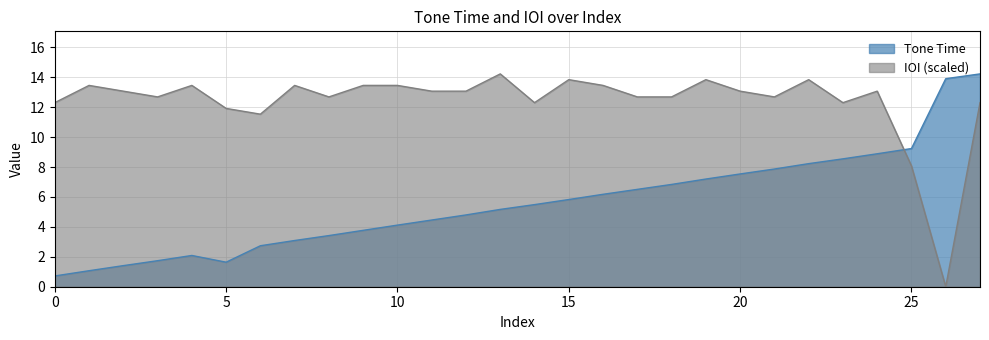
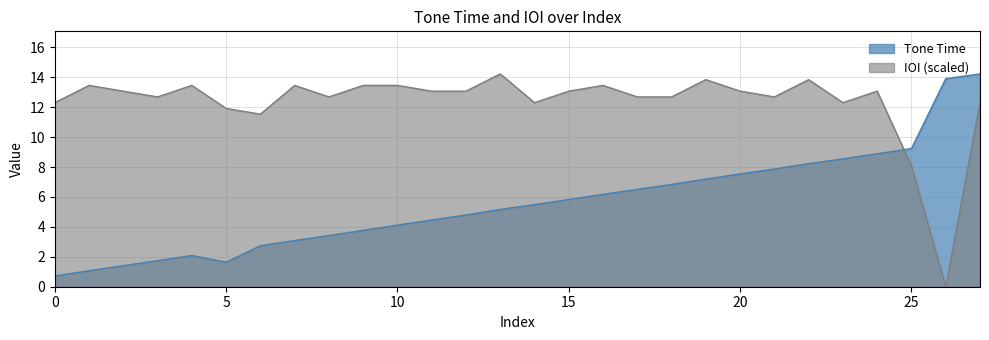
  {
    "Tone Time": {
      "0": 0.7,
      "5": 1.6,
      "10": 4.1,
      "15": 5.8,
      "20": 7.5,
      "25": 9.2
    },
    "IOI (scaled)": {
      "0": 12.3,
      "5": 11.9,
      "10": 13.5,
-     "15": 13.8,
+     "15": 13.1,
      "20": 13.1,
      "25": 8.1
    }
  }
